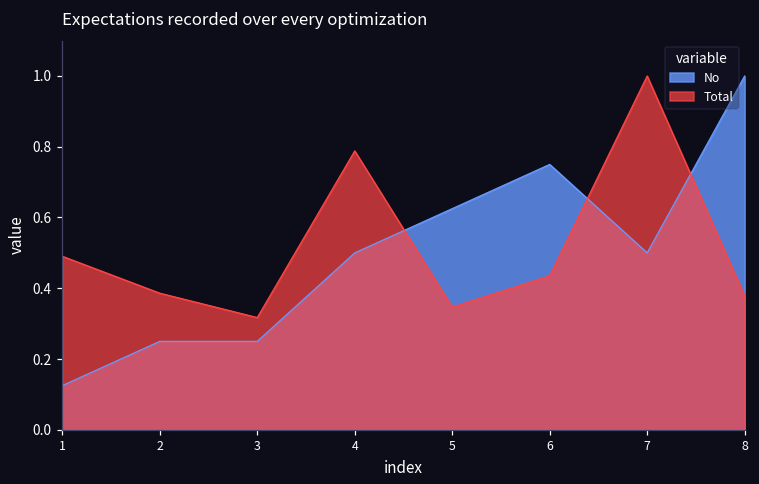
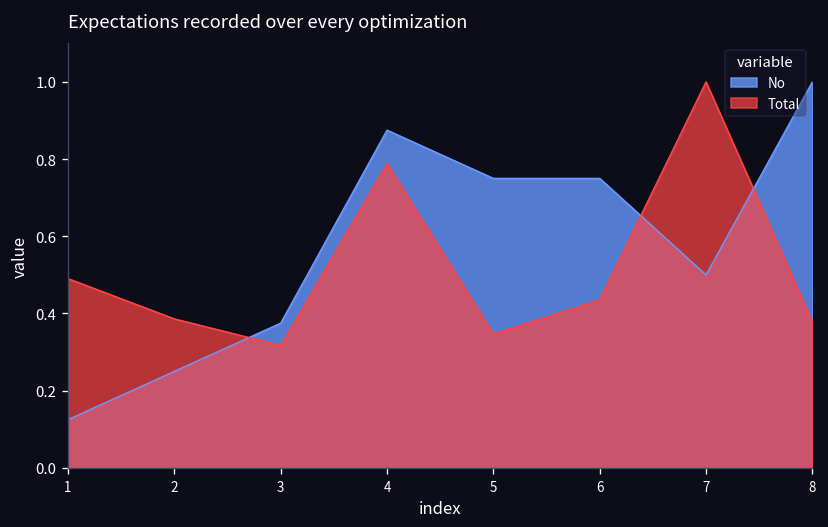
  {
    "No": {
      "1": 0.13,
      "2": 0.25,
-     "3": 0.25,
-     "4": 0.50,
-     "5": 0.63,
+     "3": 0.38,
+     "4": 0.88,
+     "5": 0.75,
      "6": 0.75,
      "7": 0.50,
      "8": 1.00
    },
    "Total": {
      "1": 0.49,
      "2": 0.39,
      "3": 0.32,
      "4": 0.79,
      "5": 0.35,
      "6": 0.44,
      "7": 1.00,
      "8": 0.38
    }
  }
